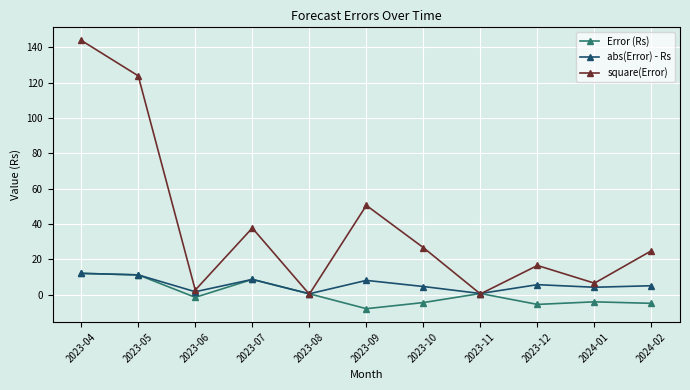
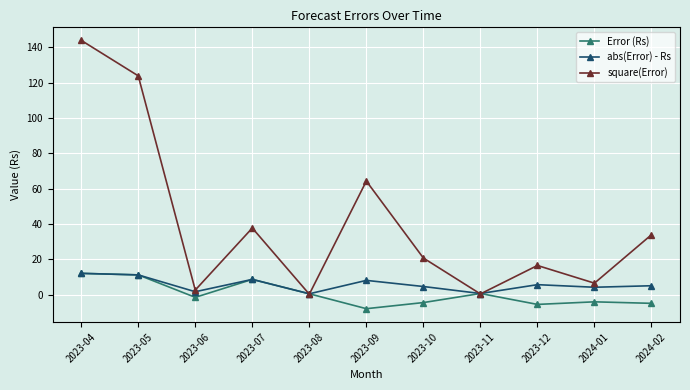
  {
    "square(Error)": {
      "2023-04": 144,
      "2023-05": 124,
      "2023-07": 38,
-     "2023-09": 51,
-     "2023-10": 27,
+     "2023-09": 64,
+     "2023-10": 21,
      "2023-12": 16,
      "2024-01": 6,
-     "2024-02": 25
+     "2024-02": 34
    }
  }
